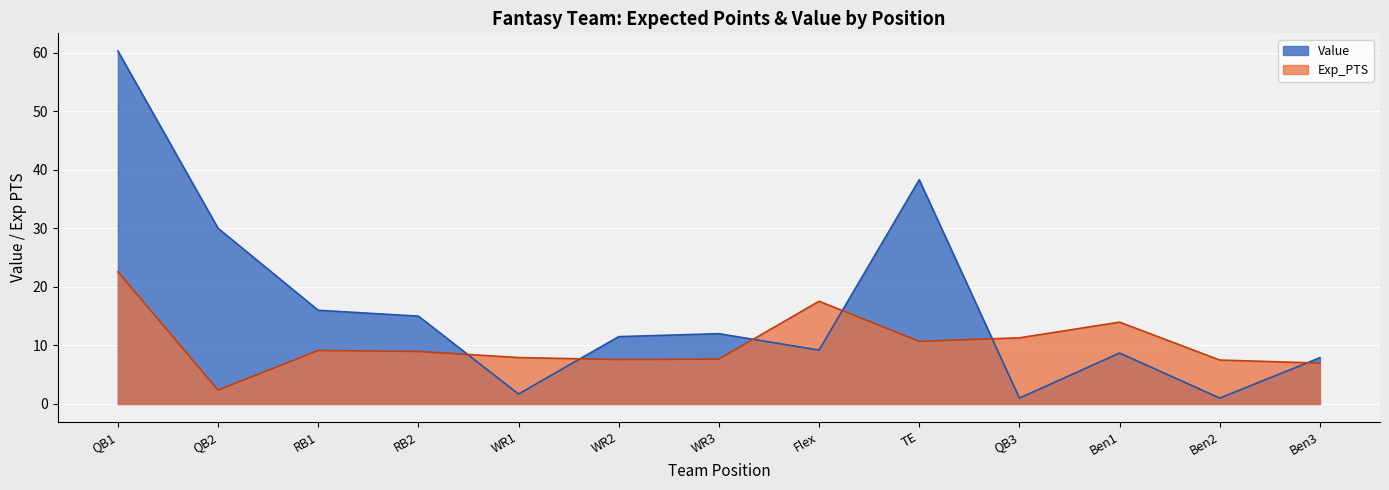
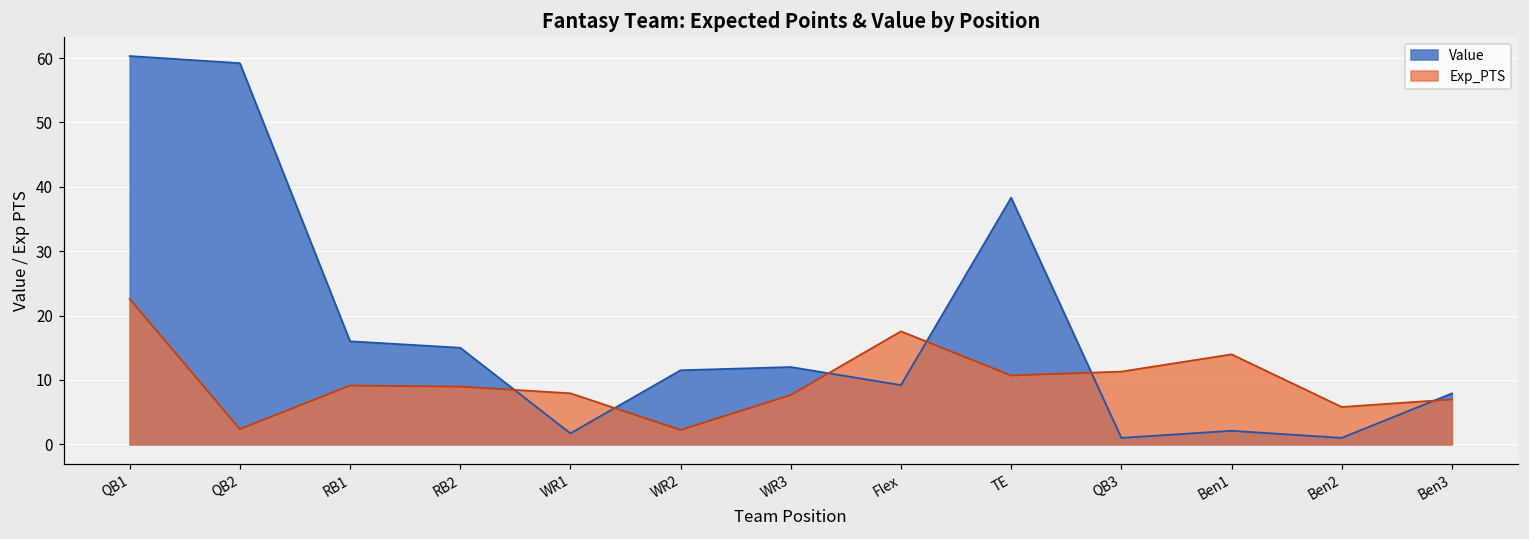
  {
    "Value": {
      "QB1": 60,
-     "QB2": 30,
+     "QB2": 59,
      "RB1": 16,
      "RB2": 15,
      "WR1": 2,
      "WR2": 12,
      "WR3": 12,
      "Flex": 9,
      "TE": 38,
      "QB3": 1,
-     "Ben1": 9,
+     "Ben1": 2,
      "Ben2": 1,
      "Ben3": 8
    },
    "Exp_PTS": {
      "QB1": 23,
      "QB2": 2,
      "RB1": 9,
      "RB2": 9,
      "WR1": 8,
-     "WR2": 8,
+     "WR2": 2,
      "WR3": 8,
      "Flex": 18,
      "TE": 11,
      "QB3": 11,
      "Ben1": 14,
-     "Ben2": 8,
+     "Ben2": 6,
      "Ben3": 7
    }
  }
